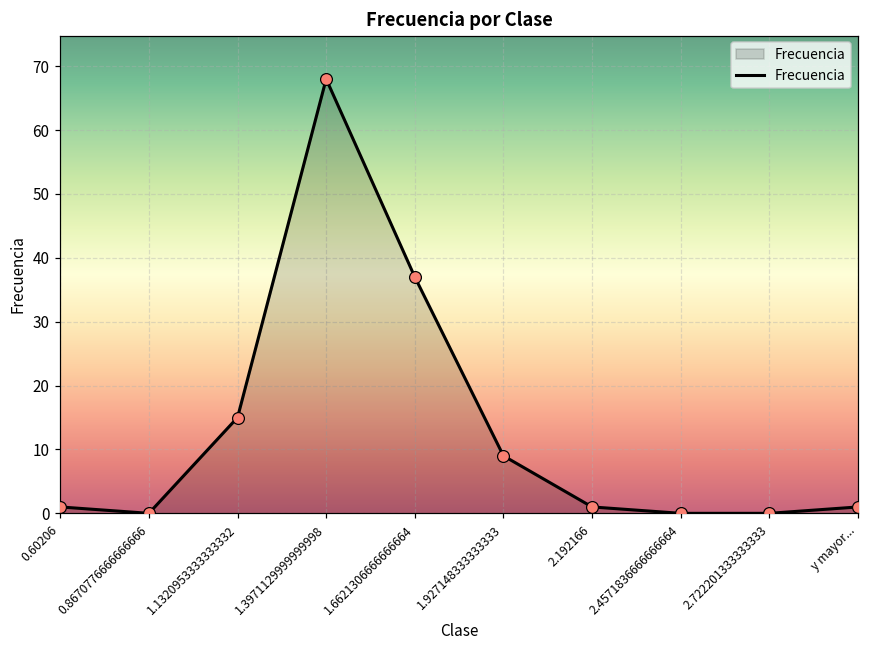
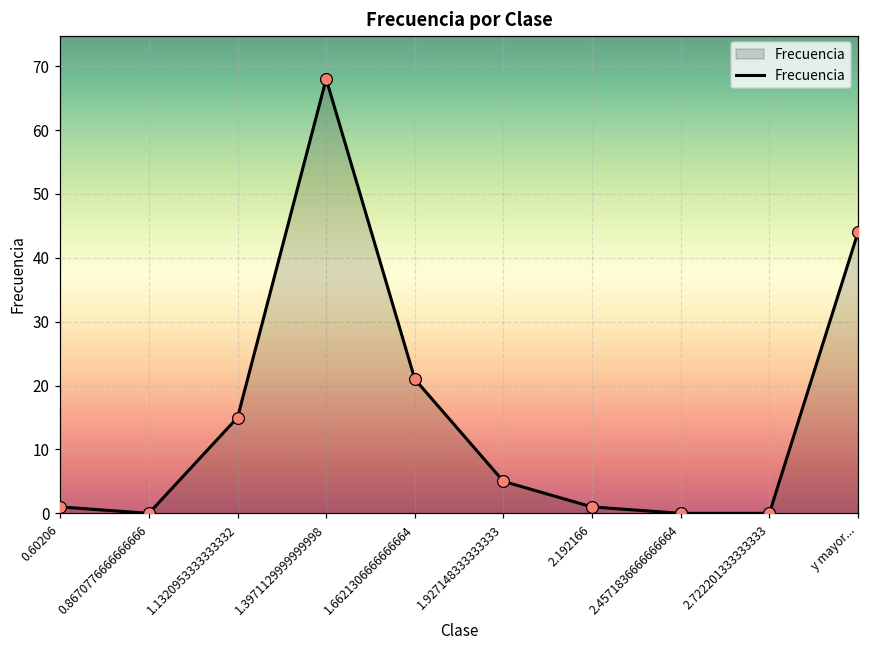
  {
    "0.60206": 1,
    "0.8670776666666666": 0,
    "1.1320953333333332": 15,
    "1.3971129999999998": 68,
-   "1.6621306666666664": 37,
-   "1.927148333333333": 9,
+   "1.6621306666666664": 21,
+   "1.927148333333333": 5,
    "2.192166": 1,
    "2.4571836666666664": 0,
    "2.722201333333333": 0,
-   "y mayor...": 1
+   "y mayor...": 44
  }
